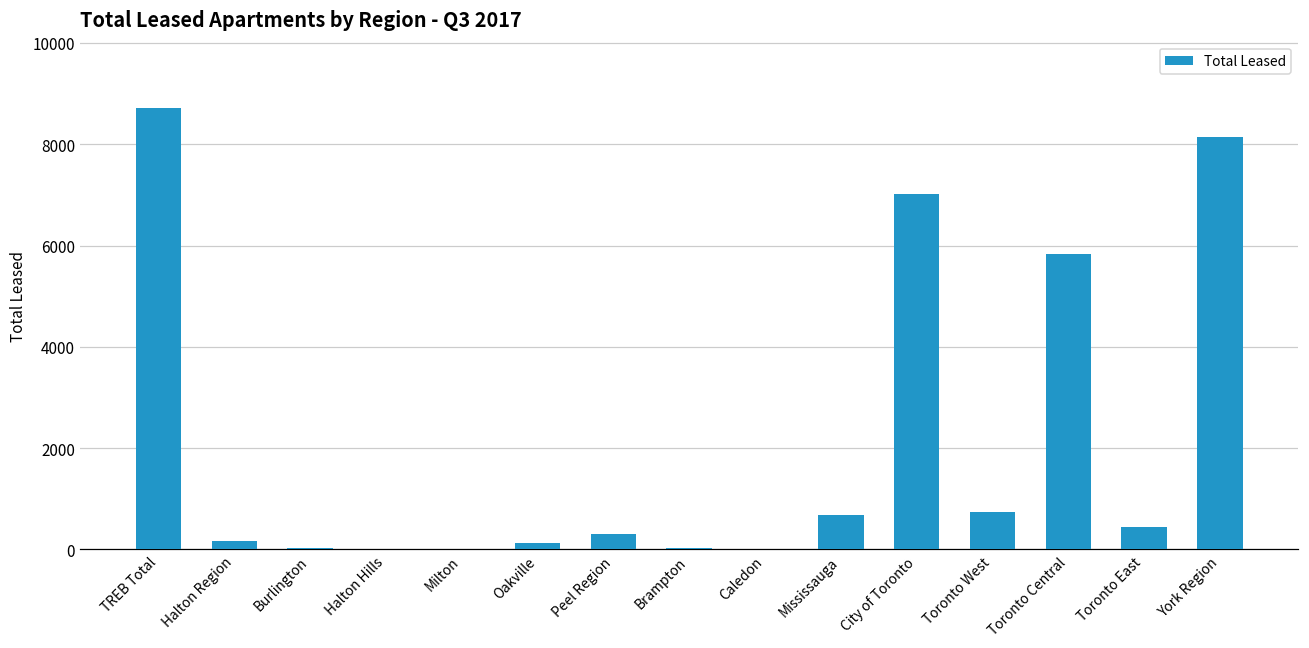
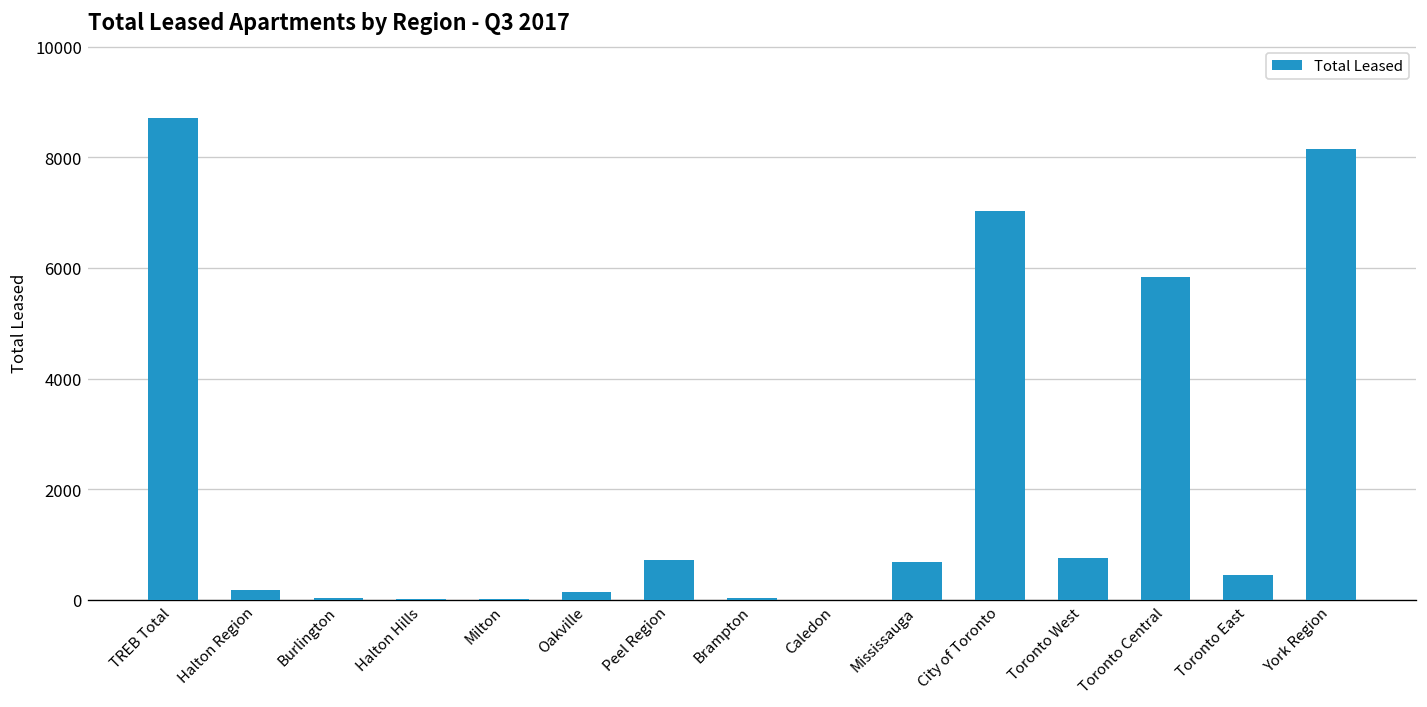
  {
    "TREB Total": 8700,
    "Halton Region": 200,
    "Oakville": 100,
-   "Peel Region": 300,
+   "Peel Region": 700,
    "Caledon": 0,
    "Mississauga": 700,
    "City of Toronto": 7000,
    "Toronto West": 700,
    "Toronto Central": 5800,
    "Toronto East": 400,
    "York Region": 8200
  }
